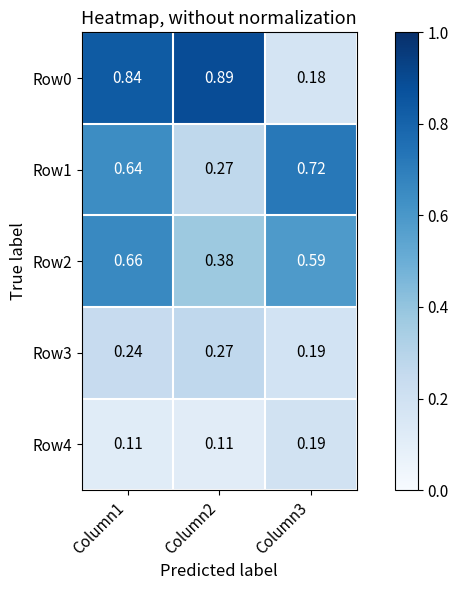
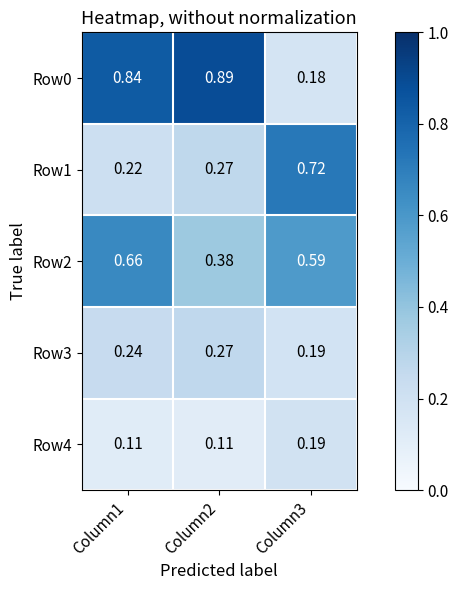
  {
    "Row0": {
      "Column1": 0.84,
      "Column2": 0.89,
      "Column3": 0.18
    },
    "Row1": {
-     "Column1": 0.64,
+     "Column1": 0.22,
      "Column2": 0.27,
      "Column3": 0.72
    },
    "Row2": {
      "Column1": 0.66,
      "Column2": 0.38,
      "Column3": 0.59
    },
    "Row3": {
      "Column1": 0.24,
      "Column2": 0.27,
      "Column3": 0.19
    },
    "Row4": {
      "Column1": 0.11,
      "Column2": 0.11,
      "Column3": 0.19
    }
  }
